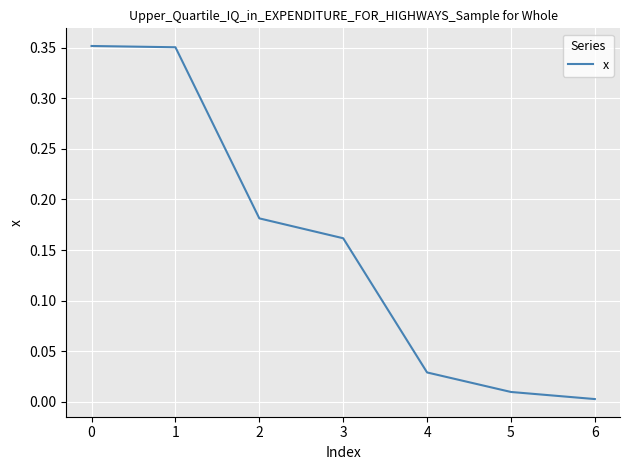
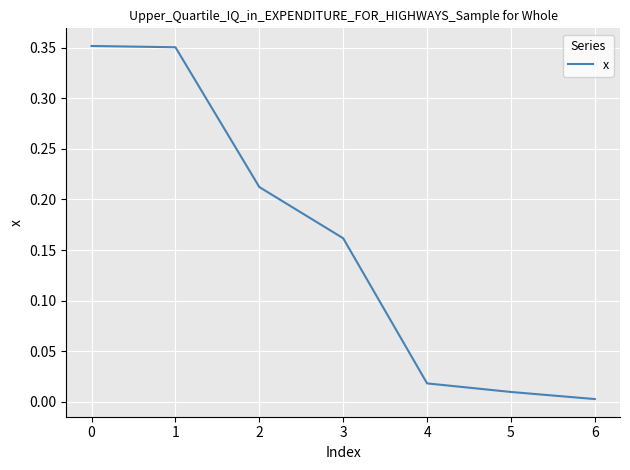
  {
    "0": 0.352,
    "1": 0.350,
-   "2": 0.181,
+   "2": 0.212,
    "3": 0.162,
-   "4": 0.029,
+   "4": 0.018,
    "5": 0.010,
    "6": 0.003
  }
